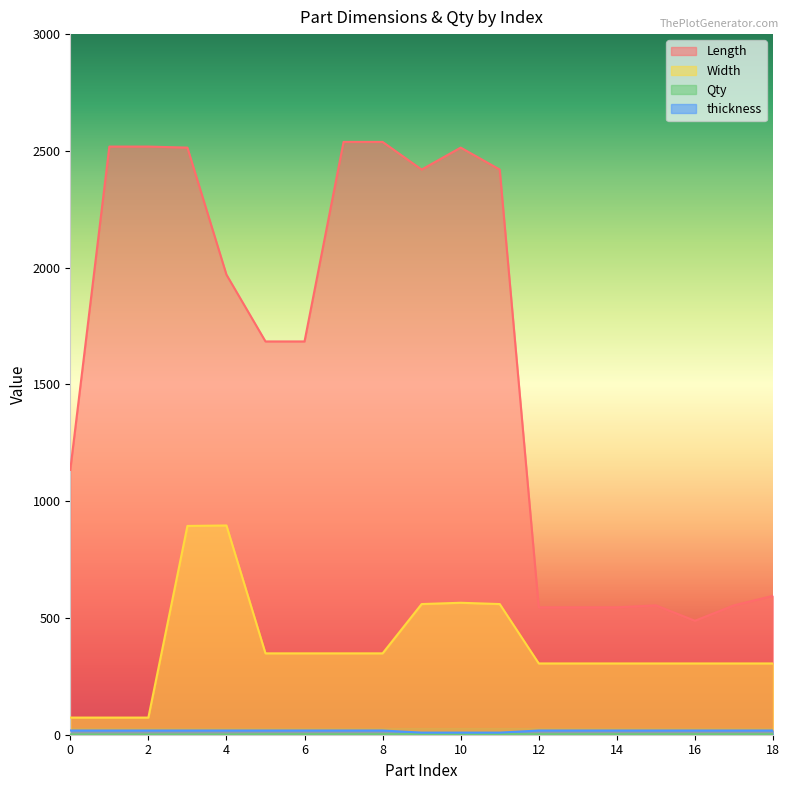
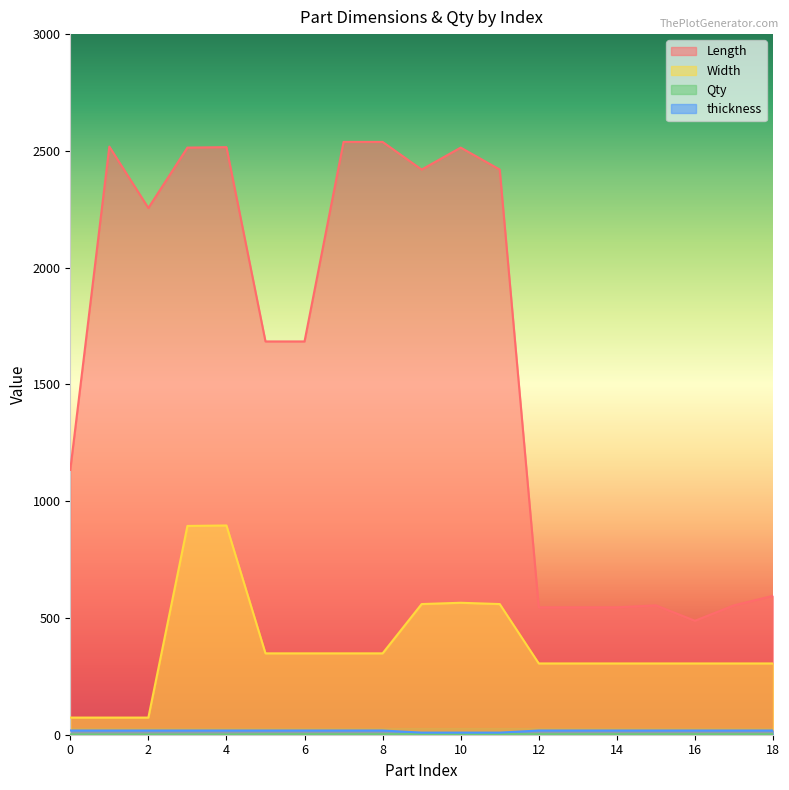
  {
    "Length": {
      "0": 1130,
-     "2": 2520,
-     "4": 1970,
+     "2": 2260,
+     "4": 2520,
      "6": 1680,
      "8": 2540,
      "10": 2510,
      "12": 550,
      "14": 550,
      "16": 490,
      "18": 590
    },
    "Width": {
      "0": 70,
      "2": 70,
      "4": 900,
      "6": 350,
      "8": 350,
      "10": 570,
      "12": 310,
      "14": 310,
      "16": 310,
      "18": 310
    },
    "Qty": {
      "0": 0,
      "2": 0,
      "4": 0,
      "6": 0,
      "8": 0,
      "12": 0,
      "14": 0,
      "16": 0,
      "18": 0
    },
    "thickness": {
      "0": 20,
      "2": 20,
      "4": 20,
      "6": 20,
      "8": 20,
      "12": 20,
      "14": 20,
      "16": 20,
      "18": 20
    }
  }
